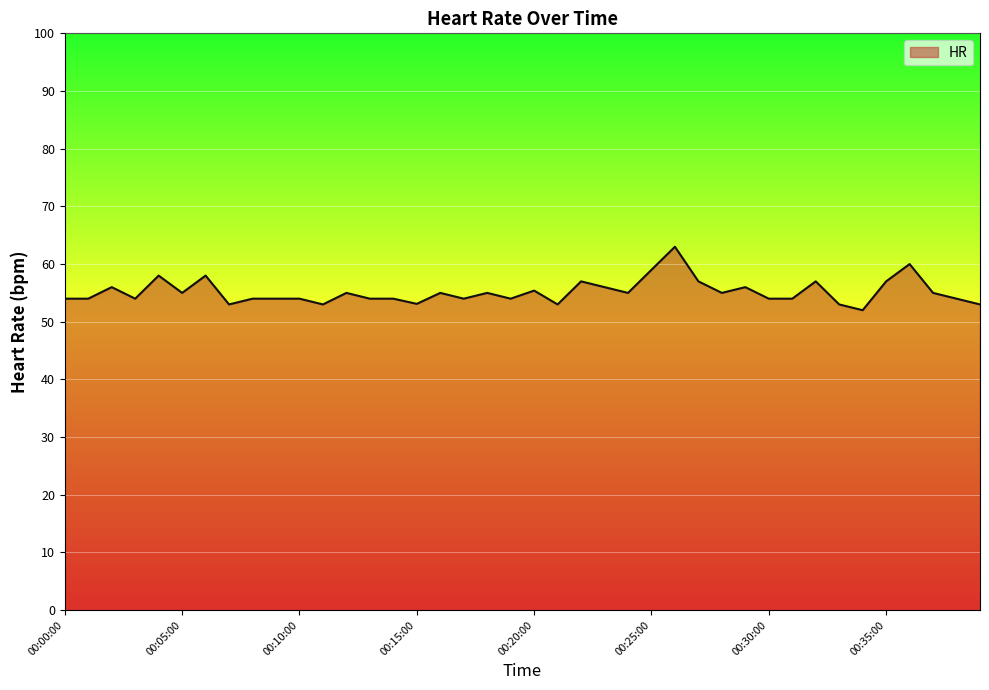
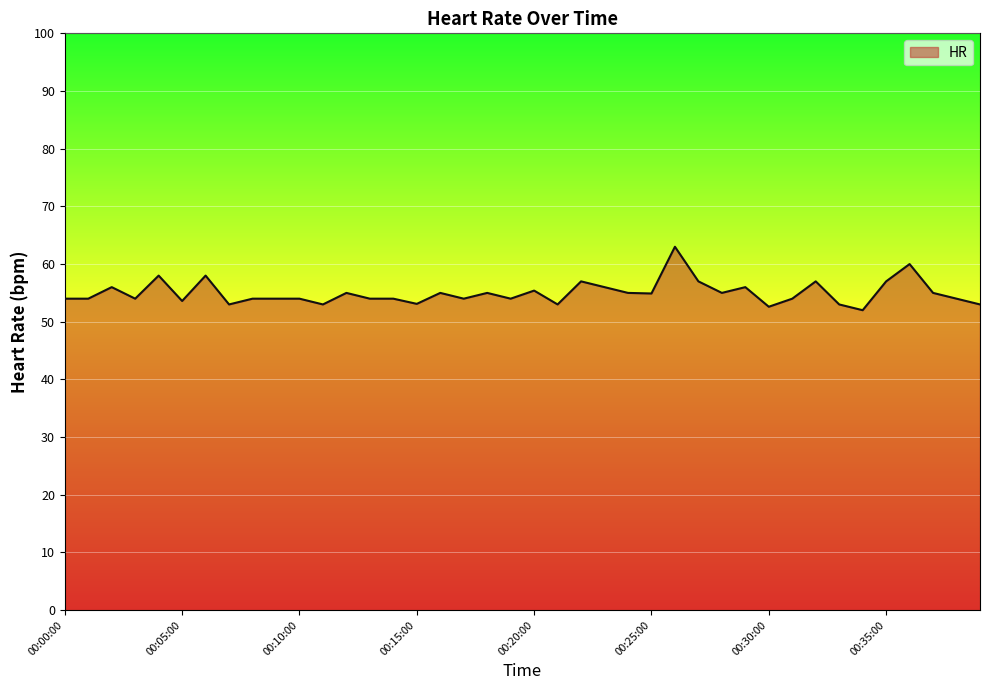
  {
    "00:00:00": 54,
-   "00:05:00": 55,
+   "00:05:00": 54,
    "00:10:00": 54,
    "00:15:00": 53,
    "00:20:00": 55,
-   "00:25:00": 59,
-   "00:30:00": 54,
+   "00:25:00": 55,
+   "00:30:00": 53,
    "00:35:00": 57
  }
